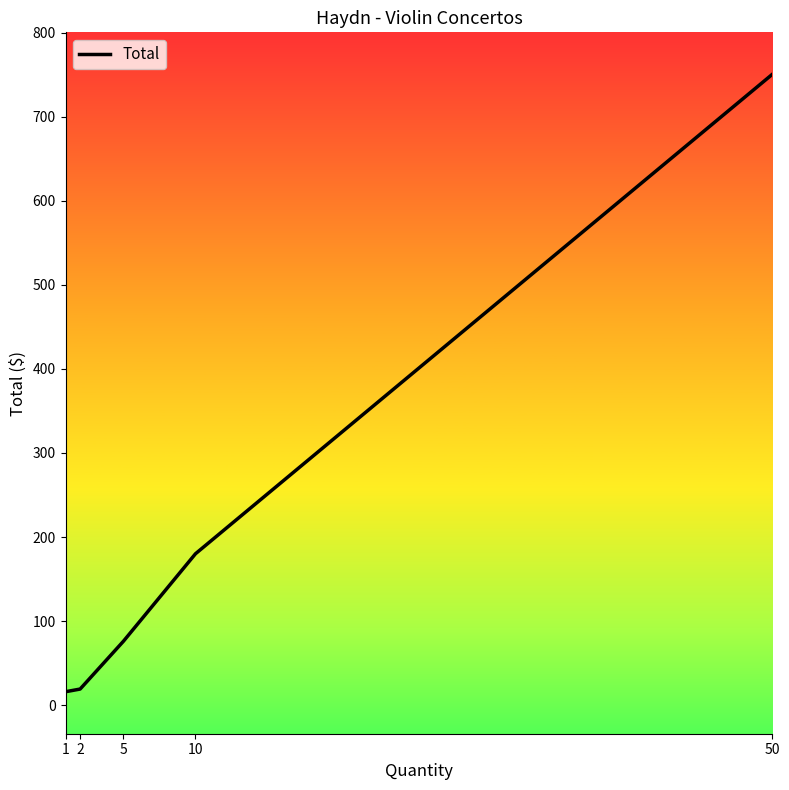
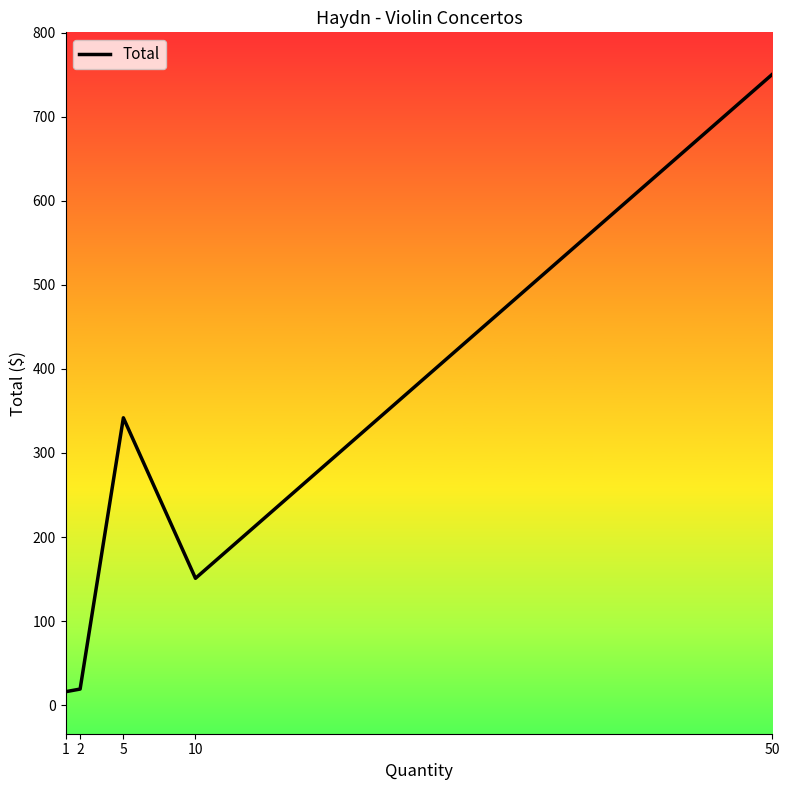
  {
    "1": 20,
    "2": 20,
-   "5": 80,
-   "10": 180,
+   "5": 340,
+   "10": 150,
    "50": 750
  }
